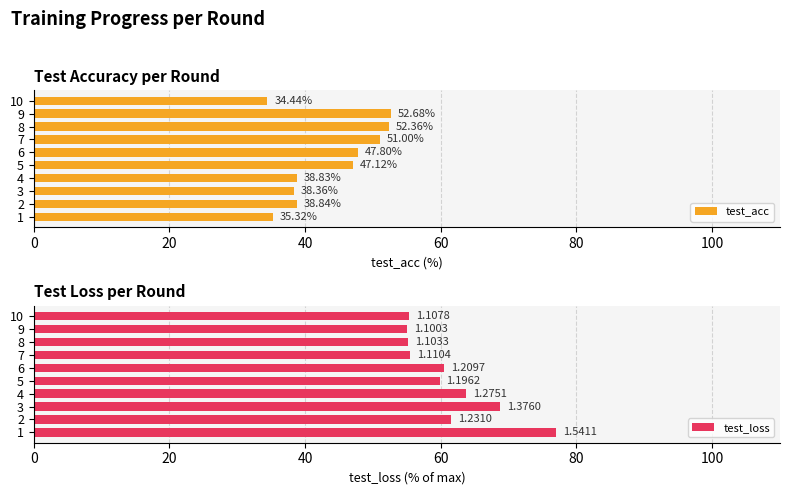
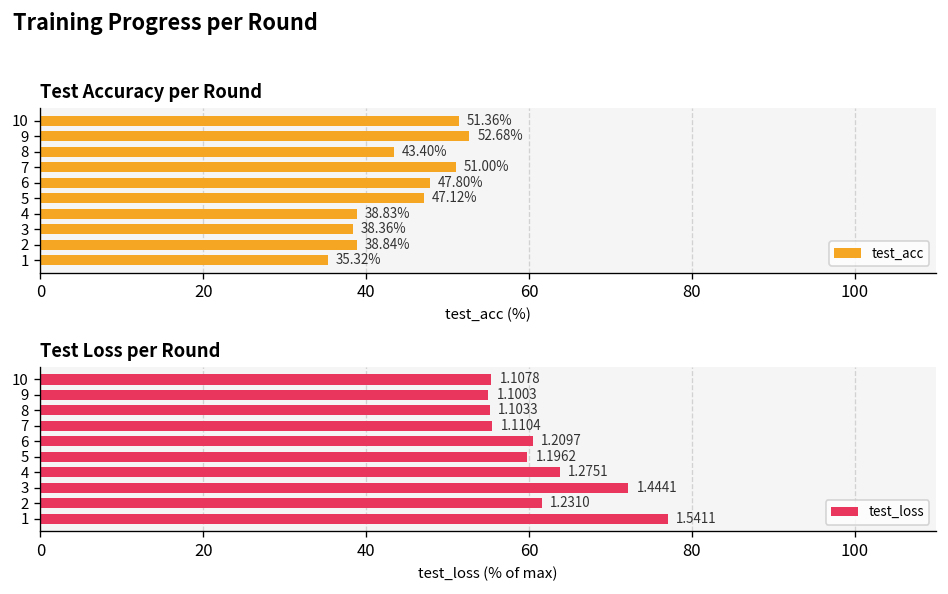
  {
    "Test Accuracy per Round": {
-     "10": "34.44%",
+     "10": "51.36%",
      "9": "52.68%",
-     "8": "52.36%",
+     "8": "43.40%",
      "7": "51.00%",
      "6": "47.80%",
      "5": "47.12%",
      "4": "38.83%",
      "3": "38.36%",
      "2": "38.84%",
      "1": "35.32%"
    },
    "Test Loss per Round": {
-     "3": "1.3760"
+     "3": "1.4441"
    }
  }
